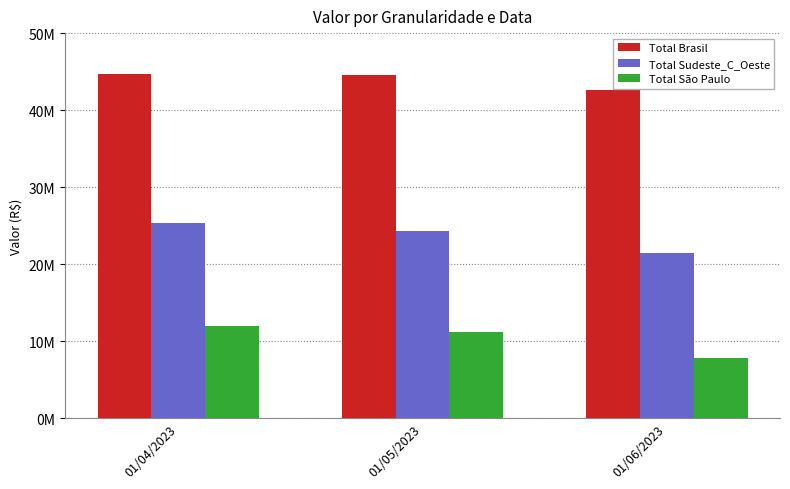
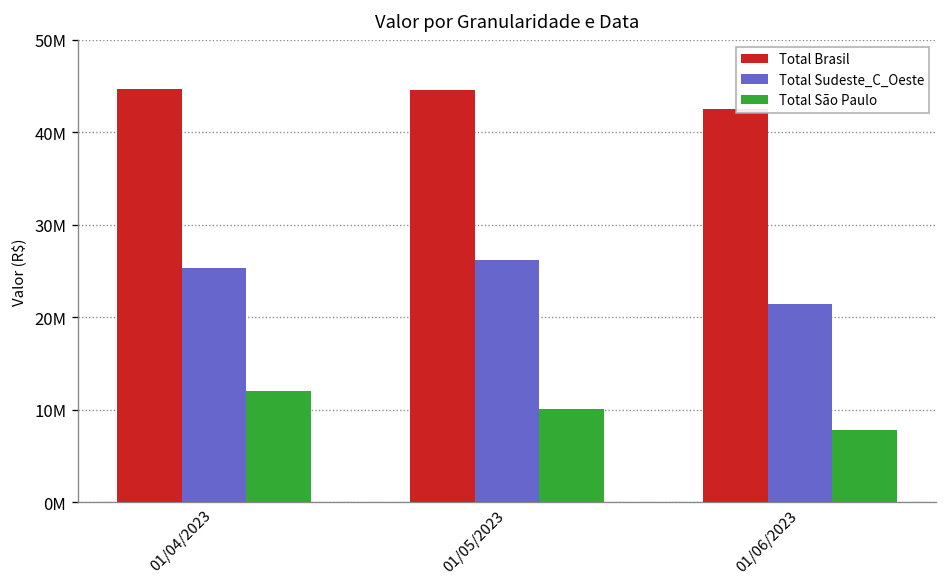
  {
    "Total Brasil": {
      "01/04/2023": 45000000,
      "01/05/2023": 45000000,
      "01/06/2023": 43000000
    },
    "Total Sudeste_C_Oeste": {
      "01/04/2023": 25000000,
-     "01/05/2023": 24000000,
+     "01/05/2023": 26000000,
      "01/06/2023": 21000000
    },
    "Total São Paulo": {
      "01/04/2023": 12000000,
-     "01/05/2023": 11000000,
+     "01/05/2023": 10000000,
      "01/06/2023": 8000000
    }
  }
